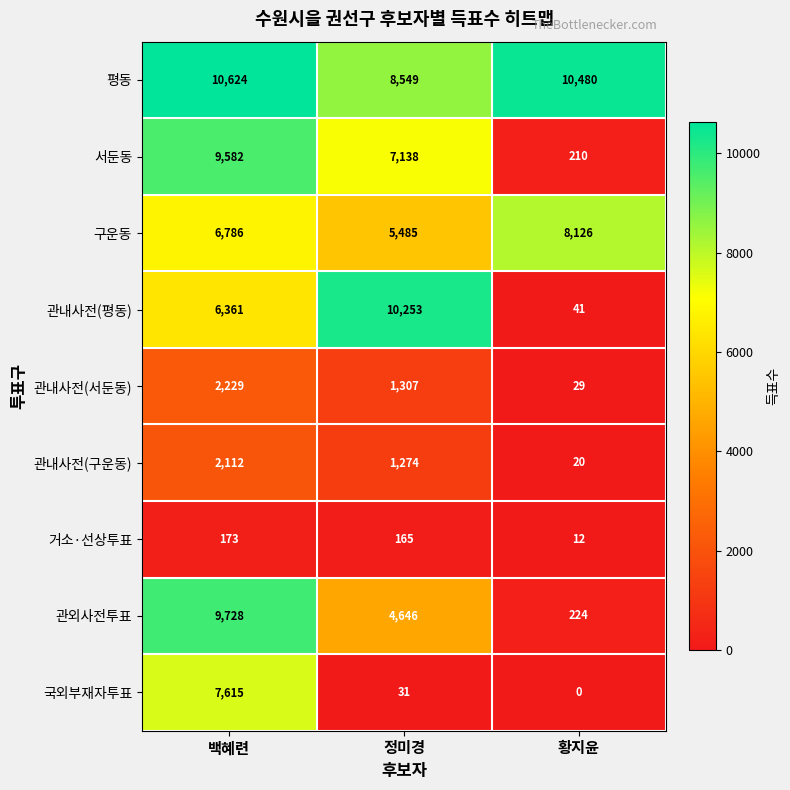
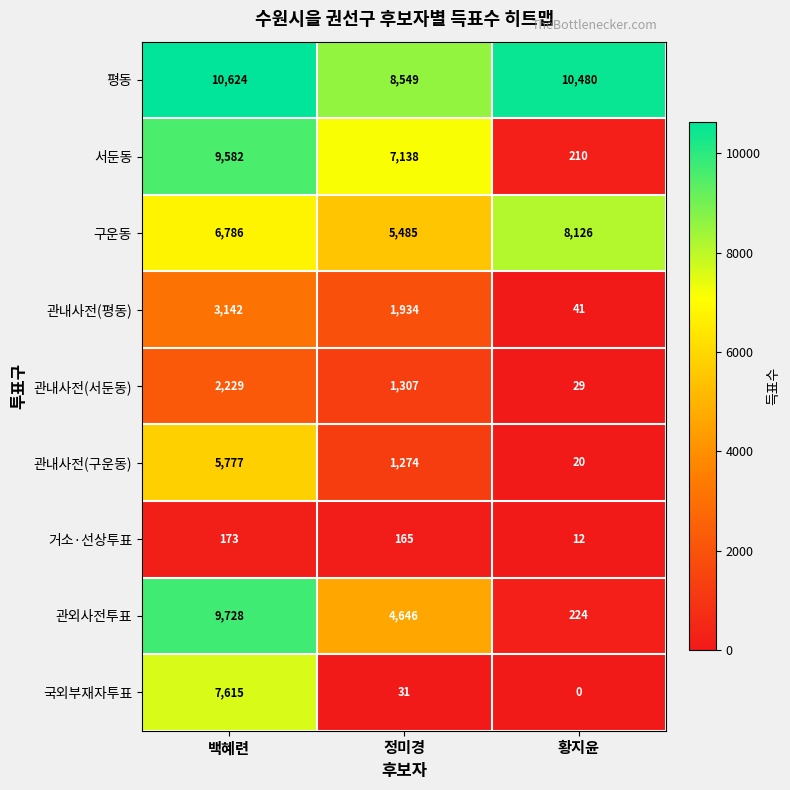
  {
    "평동": {
      "백혜련": "10,624",
      "정미경": "8,549",
      "황지윤": "10,480"
    },
    "서둔동": {
      "백혜련": "9,582",
      "정미경": "7,138",
      "황지윤": "210"
    },
    "구운동": {
      "백혜련": "6,786",
      "정미경": "5,485",
      "황지윤": "8,126"
    },
    "관내사전(평동)": {
-     "백혜련": "6,361",
-     "정미경": "10,253",
+     "백혜련": "3,142",
+     "정미경": "1,934",
      "황지윤": "41"
    },
    "관내사전(서둔동)": {
      "백혜련": "2,229",
      "정미경": "1,307",
      "황지윤": "29"
    },
    "관내사전(구운동)": {
-     "백혜련": "2,112",
+     "백혜련": "5,777",
      "정미경": "1,274",
      "황지윤": "20"
    },
    "거소·선상투표": {
      "백혜련": "173",
      "정미경": "165",
      "황지윤": "12"
    },
    "관외사전투표": {
      "백혜련": "9,728",
      "정미경": "4,646",
      "황지윤": "224"
    },
    "국외부재자투표": {
      "백혜련": "7,615",
      "정미경": "31",
      "황지윤": "0"
    }
  }
